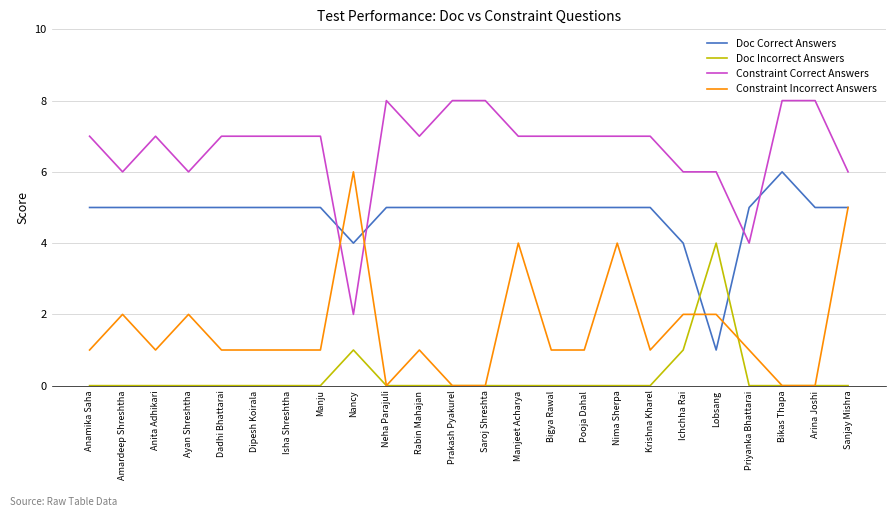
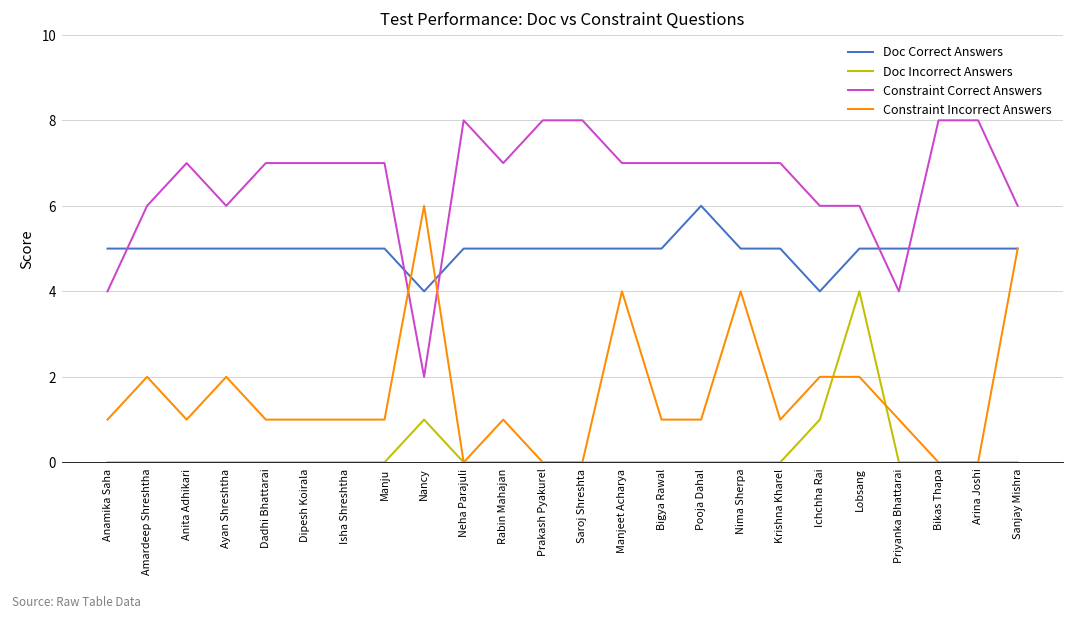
  {
    "Doc Correct Answers": {
      "Anamika Saha": 5,
      "Amardeep Shreshtha": 5,
      "Anita Adhikari": 5,
      "Ayan Shreshtha": 5,
      "Dadhi Bhattarai": 5,
      "Dipesh Koirala": 5,
      "Isha Shreshtha": 5,
      "Manju": 5,
      "Nancy": 4,
      "Neha Parajuli": 5,
      "Rabin Mahajan": 5,
      "Prakash Pyakurel": 5,
      "Saroj Shreshta": 5,
      "Manjeet Acharya": 5,
      "Bigya Rawal": 5,
-     "Pooja Dahal": 5,
+     "Pooja Dahal": 6,
      "Nima Sherpa": 5,
      "Krishna Kharel": 5,
      "Ichchha Rai": 4,
-     "Lobsang": 1,
+     "Lobsang": 5,
      "Priyanka Bhattarai": 5,
-     "Bikas Thapa": 6,
+     "Bikas Thapa": 5,
      "Arina Joshi": 5
    },
    "Doc Incorrect Answers": {
      "Anamika Saha": 0,
      "Amardeep Shreshtha": 0,
      "Anita Adhikari": 0,
      "Ayan Shreshtha": 0,
      "Dadhi Bhattarai": 0,
      "Dipesh Koirala": 0,
      "Isha Shreshtha": 0,
      "Manju": 0,
      "Nancy": 1,
      "Rabin Mahajan": 0,
      "Manjeet Acharya": 0,
      "Bigya Rawal": 0,
      "Pooja Dahal": 0,
      "Nima Sherpa": 0,
      "Krishna Kharel": 0,
      "Ichchha Rai": 1,
      "Lobsang": 4,
      "Priyanka Bhattarai": 0,
      "Sanjay Mishra": 0
    },
    "Constraint Correct Answers": {
-     "Anamika Saha": 7,
+     "Anamika Saha": 4,
      "Amardeep Shreshtha": 6,
      "Anita Adhikari": 7,
      "Ayan Shreshtha": 6,
      "Dadhi Bhattarai": 7,
      "Dipesh Koirala": 7,
      "Isha Shreshtha": 7,
      "Manju": 7,
      "Nancy": 2,
      "Neha Parajuli": 8,
      "Rabin Mahajan": 7,
      "Prakash Pyakurel": 8,
      "Saroj Shreshta": 8,
      "Manjeet Acharya": 7,
      "Bigya Rawal": 7,
      "Pooja Dahal": 7,
      "Nima Sherpa": 7,
      "Krishna Kharel": 7,
      "Ichchha Rai": 6,
      "Lobsang": 6,
      "Priyanka Bhattarai": 4,
      "Bikas Thapa": 8,
      "Arina Joshi": 8,
      "Sanjay Mishra": 6
    },
    "Constraint Incorrect Answers": {
      "Anamika Saha": 1,
      "Amardeep Shreshtha": 2,
      "Anita Adhikari": 1,
      "Ayan Shreshtha": 2,
      "Dadhi Bhattarai": 1,
      "Dipesh Koirala": 1,
      "Isha Shreshtha": 1,
      "Manju": 1,
      "Nancy": 6,
      "Rabin Mahajan": 1,
      "Manjeet Acharya": 4,
      "Bigya Rawal": 1,
      "Pooja Dahal": 1,
      "Nima Sherpa": 4,
      "Krishna Kharel": 1,
      "Ichchha Rai": 2,
      "Lobsang": 2,
      "Priyanka Bhattarai": 1
    }
  }
